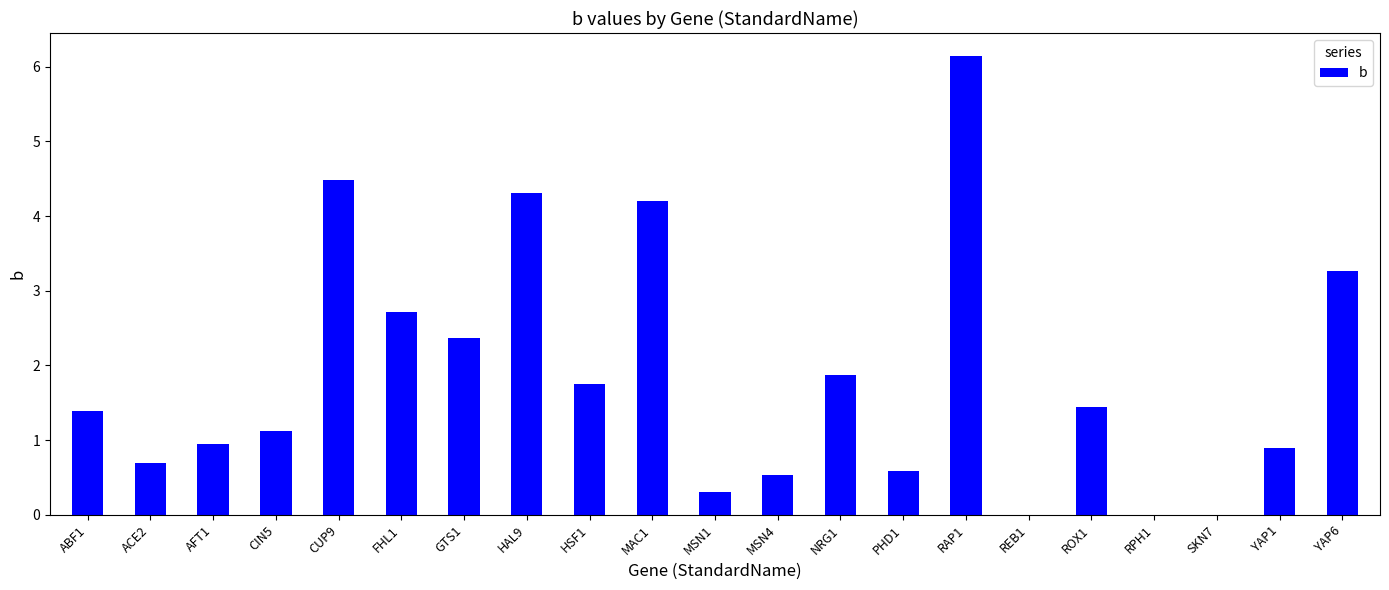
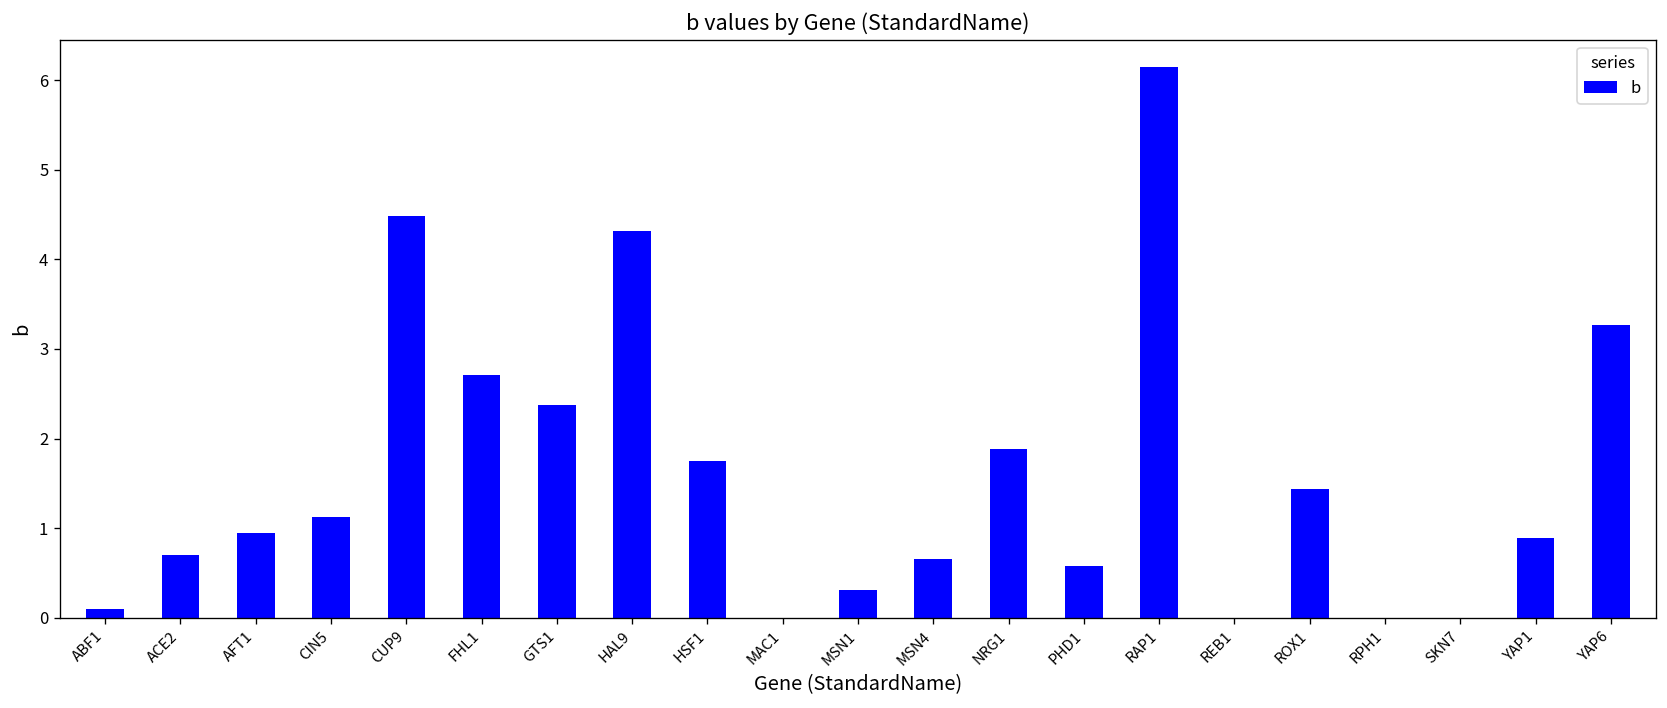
  {
-   "ABF1": 1.4,
+   "ABF1": 0.1,
    "ACE2": 0.7,
    "AFT1": 0.9,
    "CIN5": 1.1,
    "CUP9": 4.5,
    "FHL1": 2.7,
    "GTS1": 2.4,
    "HAL9": 4.3,
    "HSF1": 1.8,
-   "MAC1": 4.2,
+   "MAC1": 0.0,
    "MSN1": 0.3,
-   "MSN4": 0.5,
+   "MSN4": 0.7,
    "NRG1": 1.9,
    "PHD1": 0.6,
    "RAP1": 6.1,
    "REB1": 0.0,
    "ROX1": 1.4,
    "RPH1": 0.0,
    "SKN7": 0.0,
    "YAP1": 0.9,
    "YAP6": 3.3
  }
